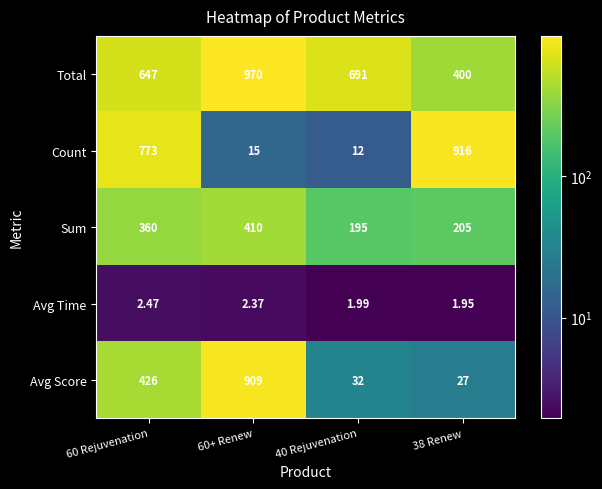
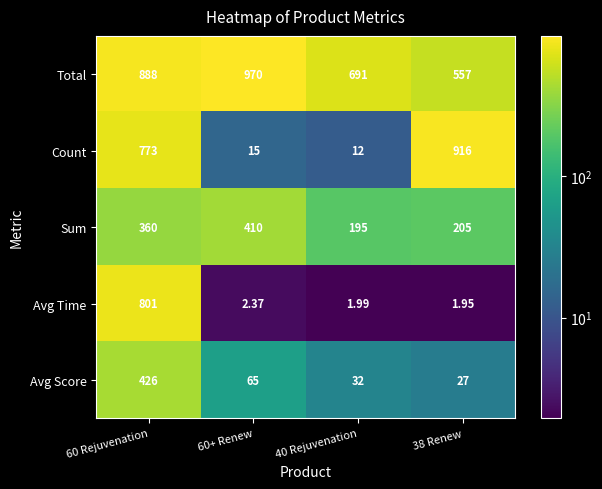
  {
    "Total": {
-     "60 Rejuvenation": 647,
+     "60 Rejuvenation": 888,
      "60+ Renew": 970,
      "40 Rejuvenation": 691,
-     "38 Renew": 400
+     "38 Renew": 557
    },
    "Count": {
      "60 Rejuvenation": 773,
      "60+ Renew": 15,
      "40 Rejuvenation": 12,
      "38 Renew": 916
    },
    "Sum": {
      "60 Rejuvenation": 360,
      "60+ Renew": 410,
      "40 Rejuvenation": 195,
      "38 Renew": 205
    },
    "Avg Time": {
-     "60 Rejuvenation": 2.47,
+     "60 Rejuvenation": 801,
      "60+ Renew": 2.37,
      "40 Rejuvenation": 1.99,
      "38 Renew": 1.95
    },
    "Avg Score": {
      "60 Rejuvenation": 426,
-     "60+ Renew": 909,
+     "60+ Renew": 65,
      "40 Rejuvenation": 32,
      "38 Renew": 27
    }
  }
